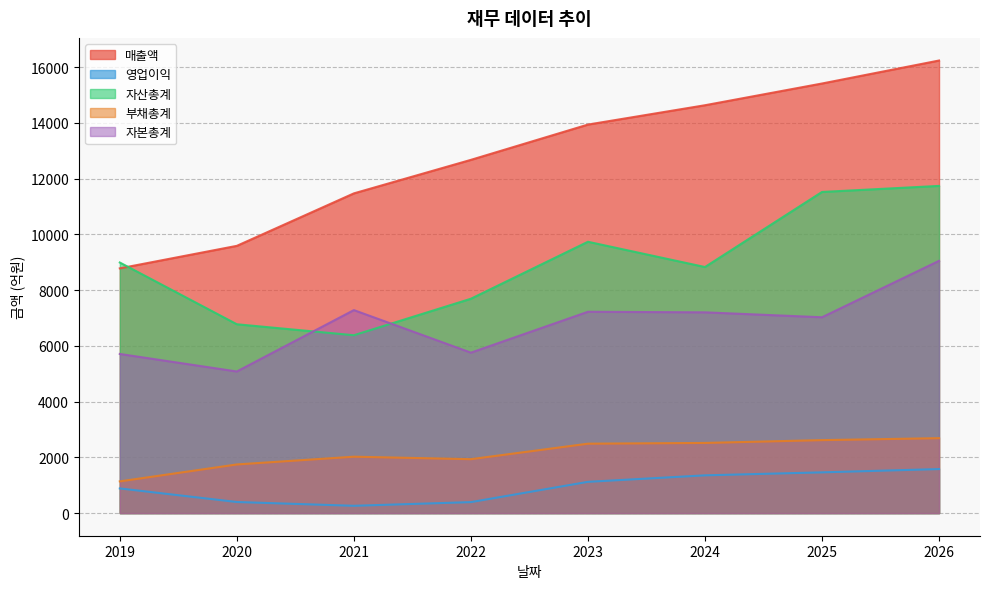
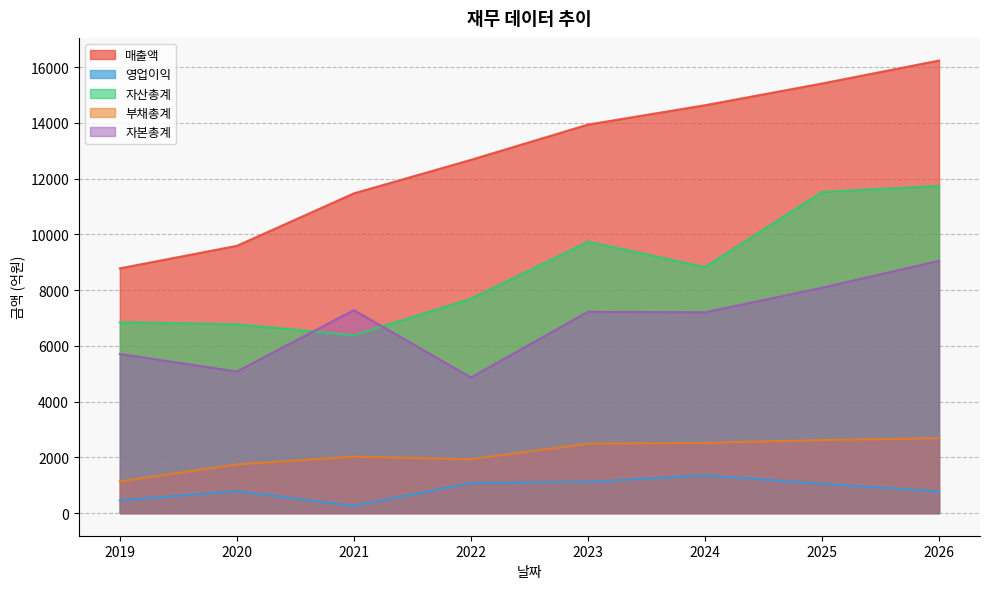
  {
    "영업이익": {
-     "2019": 900,
-     "2020": 400,
+     "2019": 500,
+     "2020": 800,
      "2021": 300,
-     "2022": 400,
+     "2022": 1100,
      "2023": 1100,
      "2024": 1400,
-     "2025": 1500,
-     "2026": 1600
+     "2025": 1100,
+     "2026": 800
    },
    "자산총계": {
-     "2019": 9000,
+     "2019": 6800,
      "2020": 6800,
      "2021": 6400,
      "2022": 7700,
      "2023": 9700,
      "2024": 8800,
      "2025": 11500,
      "2026": 11700
    },
    "자본총계": {
      "2019": 5700,
      "2020": 5100,
      "2021": 7300,
-     "2022": 5800,
+     "2022": 4900,
      "2023": 7200,
      "2024": 7200,
-     "2025": 7000,
+     "2025": 8100,
      "2026": 9100
    }
  }
